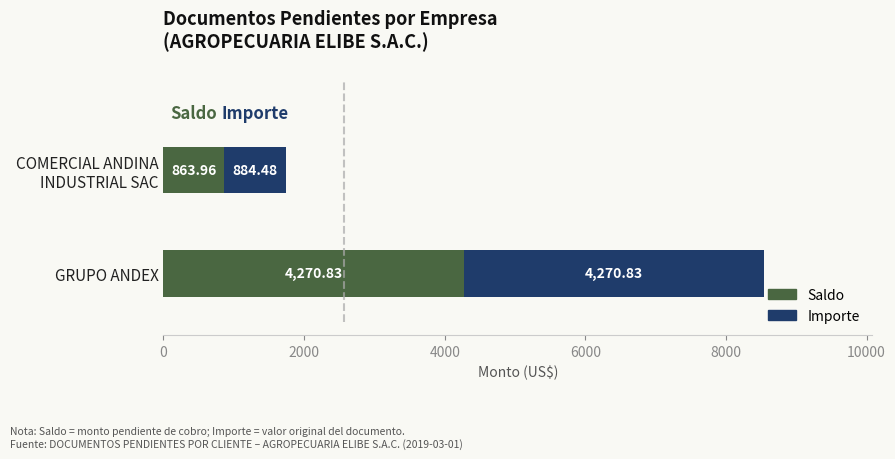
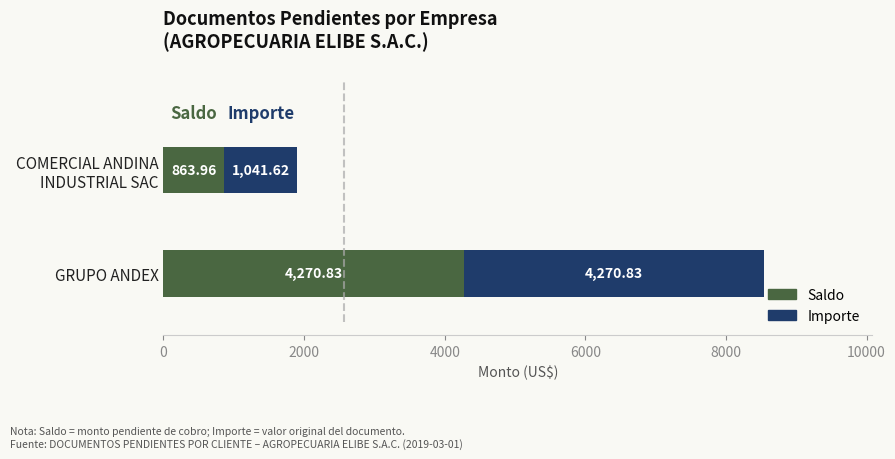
  {
    "Saldo": {
      "COMERCIAL ANDINA INDUSTRIAL SAC": "863.96",
      "GRUPO ANDEX": "4,270.83"
    },
    "Importe": {
-     "COMERCIAL ANDINA INDUSTRIAL SAC": "884.48",
+     "COMERCIAL ANDINA INDUSTRIAL SAC": "1,041.62",
      "GRUPO ANDEX": "4,270.83"
    }
  }
